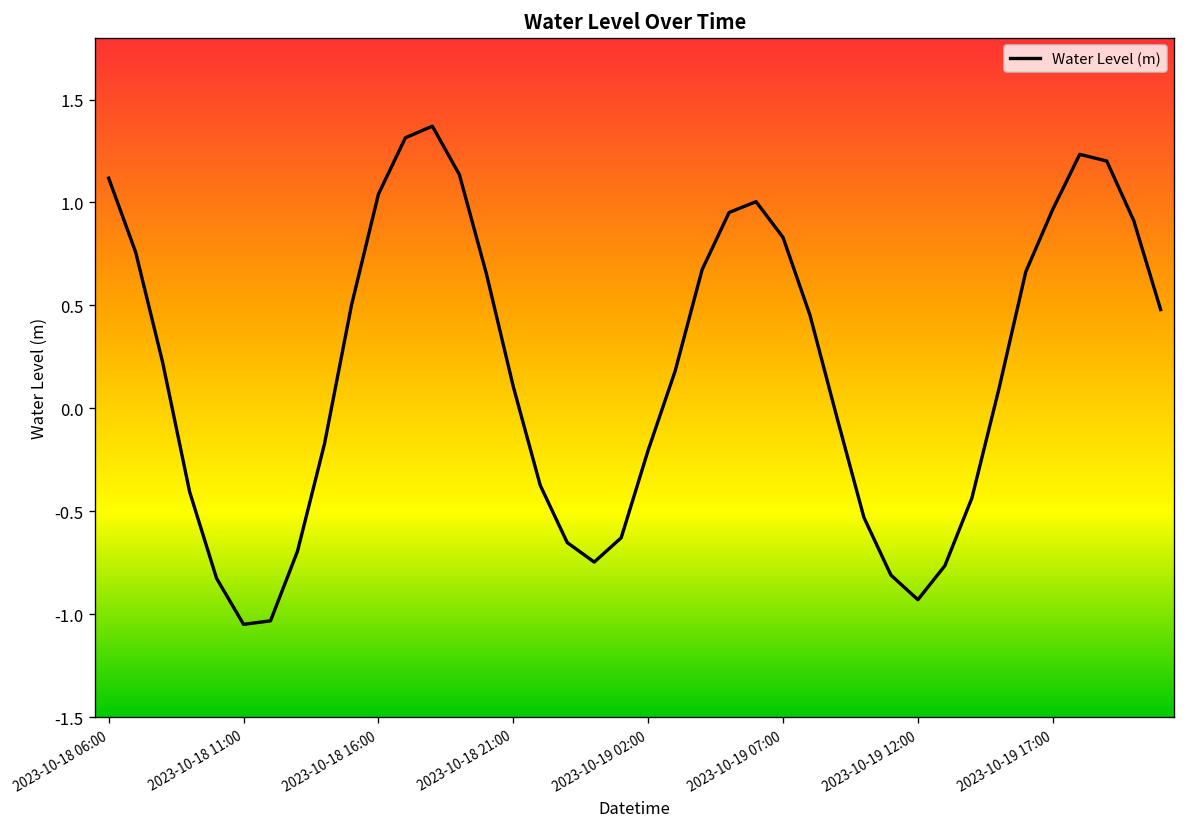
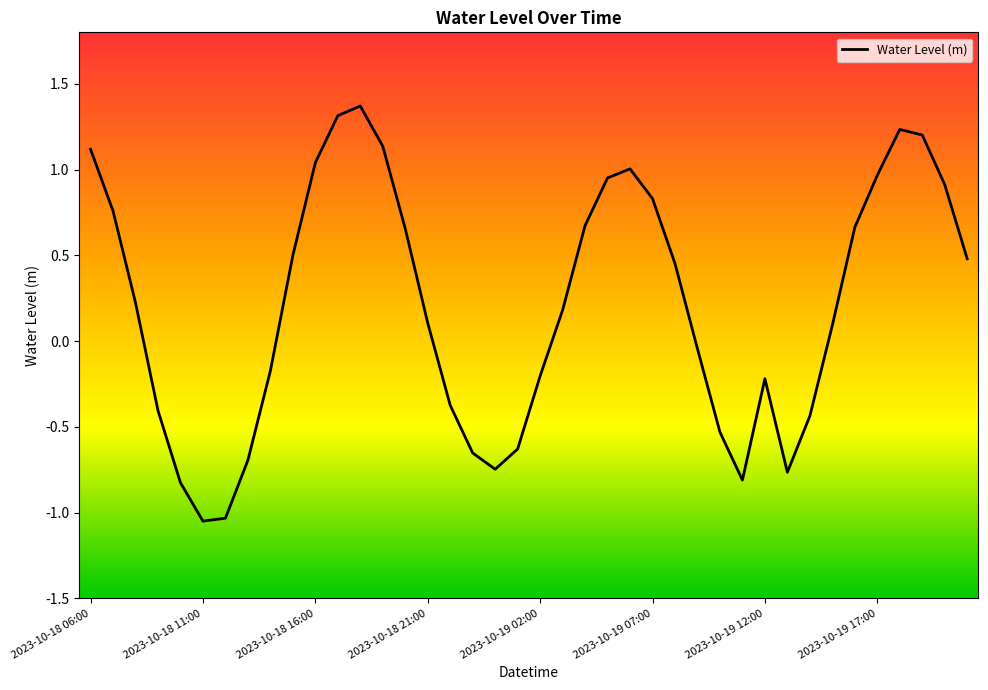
  {
    "2023-10-18 06:00": 1.12,
    "2023-10-18 11:00": -1.05,
    "2023-10-18 16:00": 1.04,
    "2023-10-18 21:00": 0.11,
    "2023-10-19 02:00": -0.20,
    "2023-10-19 07:00": 0.83,
-   "2023-10-19 12:00": -0.93,
+   "2023-10-19 12:00": -0.22,
    "2023-10-19 17:00": 0.97
  }
